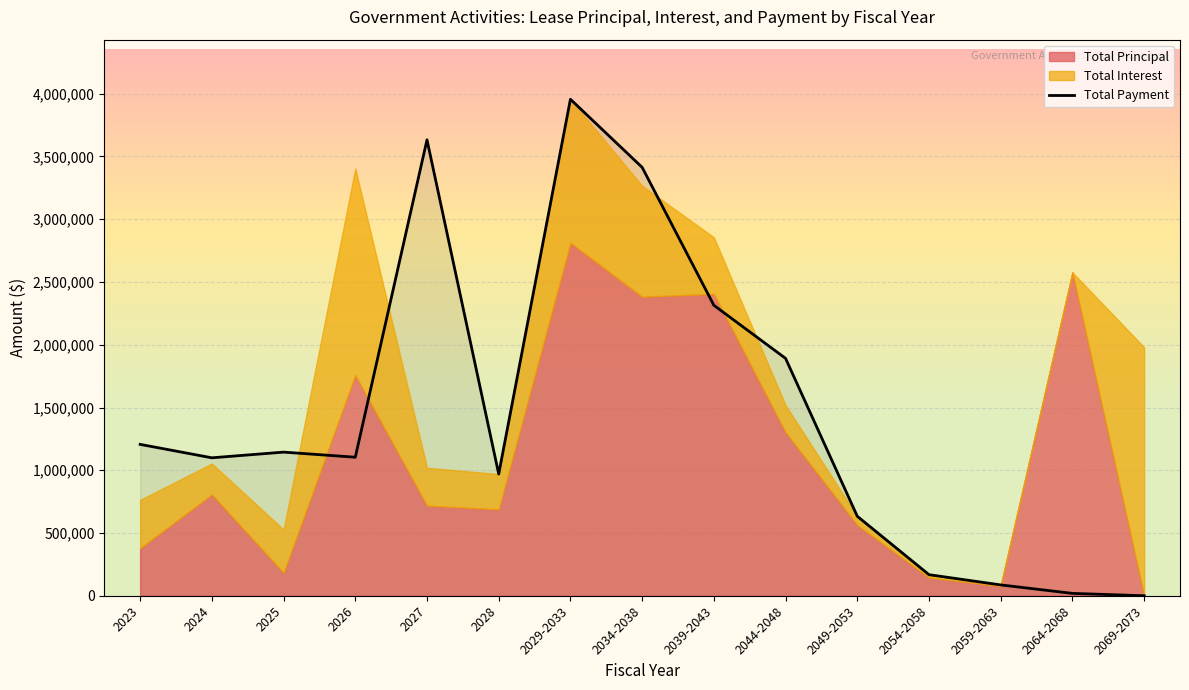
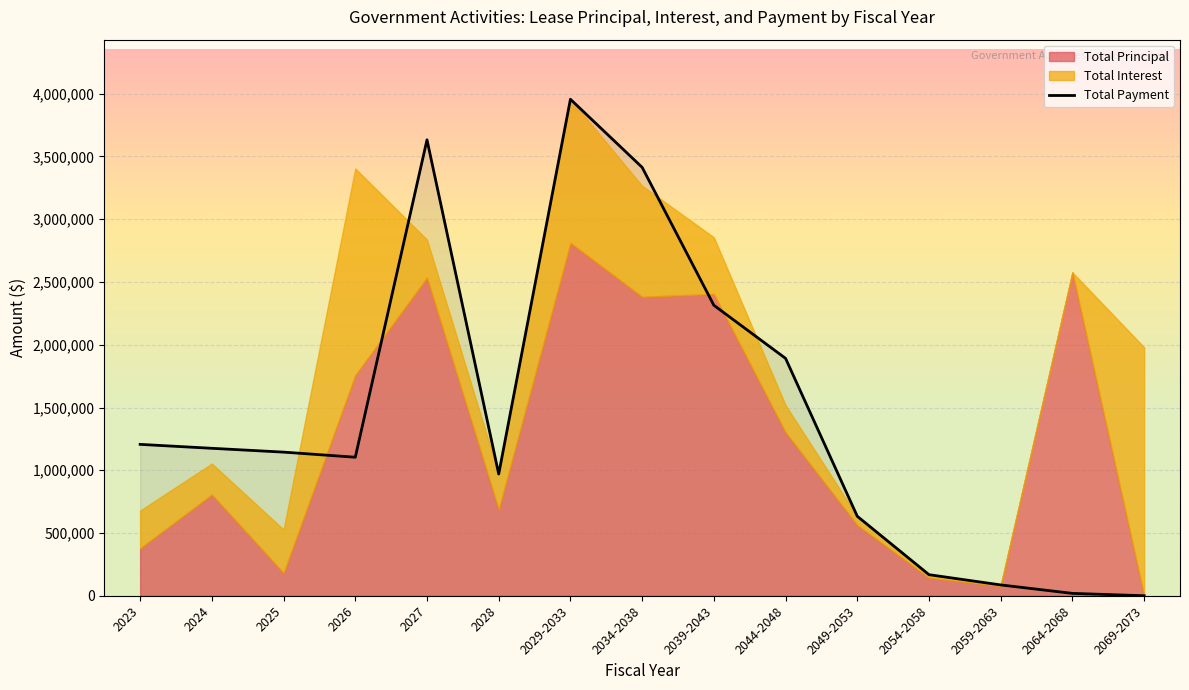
  {
    "Total Payment": {
      "2023": "1,210,000",
-     "2024": "1,100,000",
+     "2024": "1,180,000",
      "2025": "1,140,000",
      "2026": "1,100,000",
      "2027": "3,630,000",
      "2034-2038": "3,410,000",
      "2039-2043": "2,310,000",
      "2044-2048": "1,890,000",
      "2064-2068": "20,000"
    },
    "Total Principal": {
      "2023": "380,000",
      "2024": "810,000",
      "2025": "180,000",
      "2026": "1,760,000",
-     "2027": "720,000",
+     "2027": "2,540,000",
      "2028": "690,000",
      "2029-2033": "2,810,000",
      "2034-2038": "2,380,000",
      "2039-2043": "2,400,000",
      "2044-2048": "1,300,000",
      "2049-2053": "560,000",
      "2054-2058": "140,000"
    },
    "Total Interest": {
-     "2023": "390,000",
+     "2023": "300,000",
      "2024": "250,000",
      "2025": "350,000",
      "2026": "1,650,000",
      "2027": "300,000",
      "2034-2038": "880,000",
      "2039-2043": "450,000",
      "2044-2048": "220,000",
      "2069-2073": "1,980,000"
    }
  }
